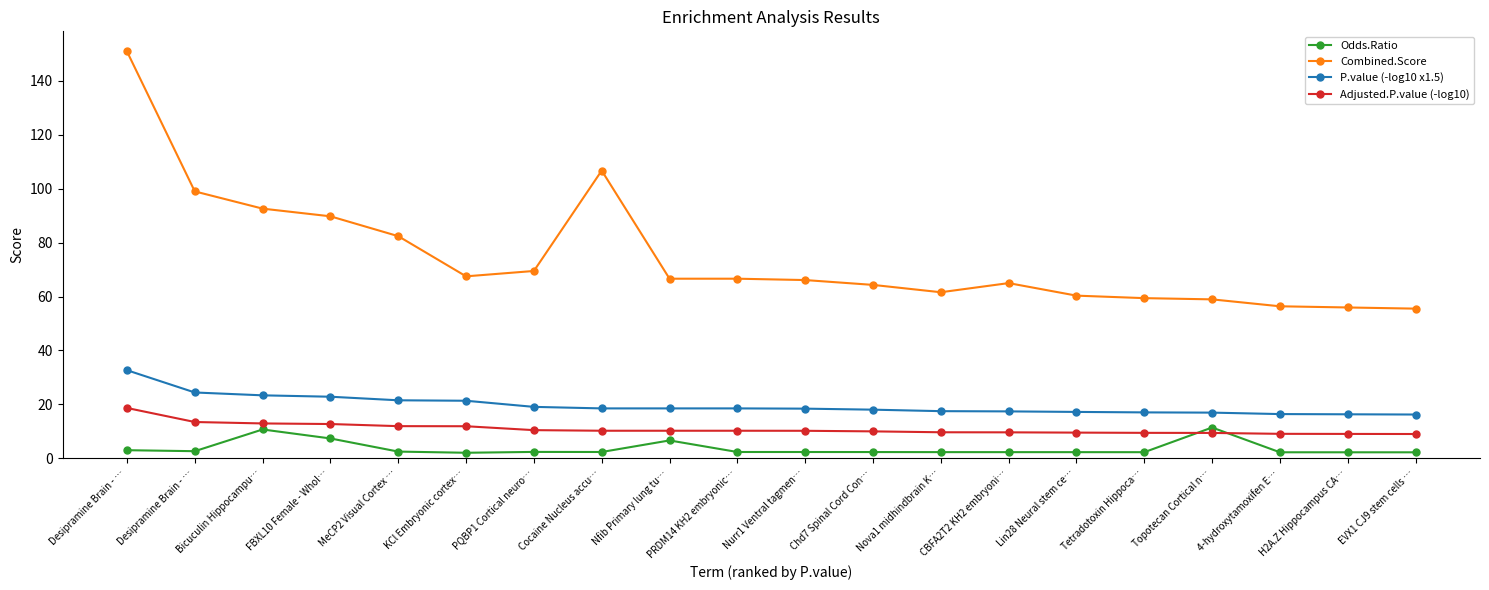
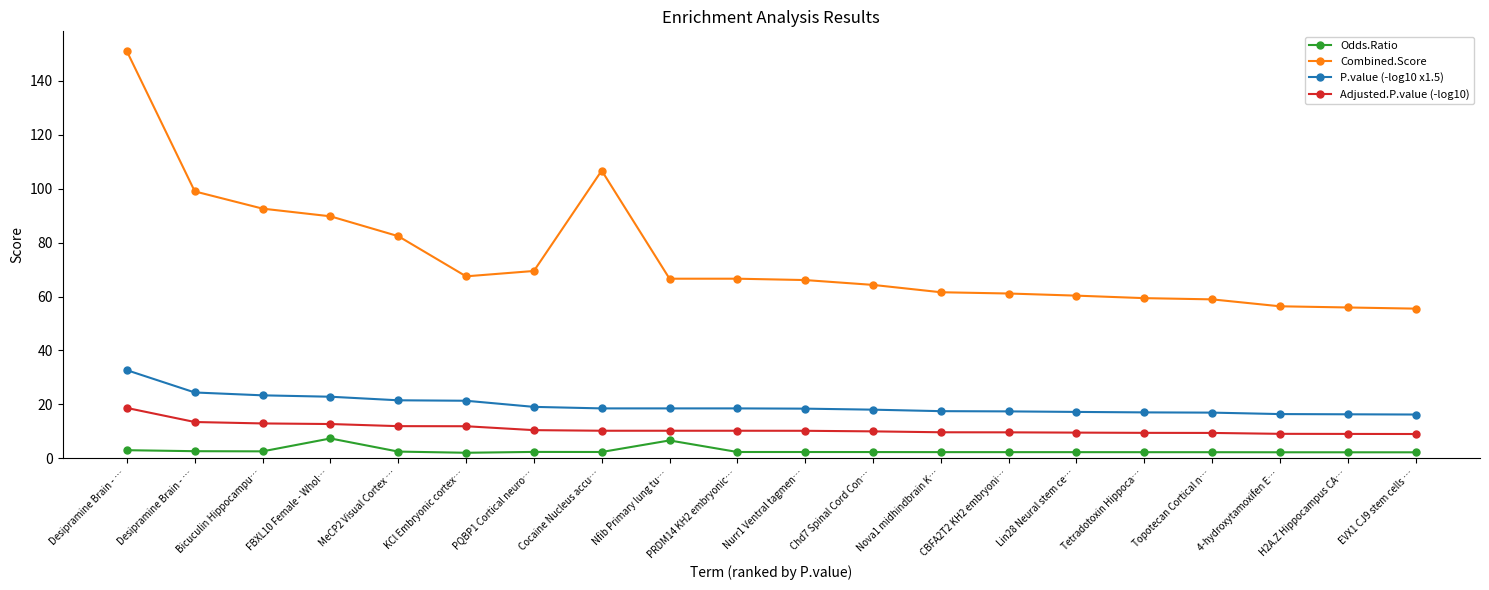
  {
    "Odds.Ratio": {
-     "Bicuculin Hippocampu…": 11,
+     "Bicuculin Hippocampu…": 3,
      "FBXL10 Female - Whol…": 7,
      "MeCP2 Visual Cortex …": 2,
      "KCl Embryonic cortex…": 2,
      "PQBP1 Cortical neuro…": 2,
      "Cocaine Nucleus accu…": 2,
      "Nfib Primary lung tu…": 7,
      "PRDM14 KH2 embryonic…": 2,
      "Nurr1 Ventral tagmen…": 2,
      "Chd7 Spinal Cord Con…": 2,
      "Nova1 midhindbrain K…": 2,
      "CBFA2T2 KH2 embryoni…": 2,
      "Lin28 Neural stem ce…": 2,
      "Tetradotoxin Hippoca…": 2,
-     "Topotecan Cortical n…": 11,
+     "Topotecan Cortical n…": 2,
      "4-hydroxytamoxifen E…": 2,
      "H2A.Z Hippocampus CA…": 2,
      "EVX1 CJ9 stem cells …": 2
    },
    "Combined.Score": {
      "Bicuculin Hippocampu…": 93,
      "FBXL10 Female - Whol…": 90,
      "MeCP2 Visual Cortex …": 82,
      "KCl Embryonic cortex…": 67,
      "PQBP1 Cortical neuro…": 69,
      "Cocaine Nucleus accu…": 107,
      "Nfib Primary lung tu…": 67,
      "PRDM14 KH2 embryonic…": 67,
      "Nurr1 Ventral tagmen…": 66,
      "Chd7 Spinal Cord Con…": 64,
      "Nova1 midhindbrain K…": 62,
-     "CBFA2T2 KH2 embryoni…": 65,
+     "CBFA2T2 KH2 embryoni…": 61,
      "Lin28 Neural stem ce…": 60,
      "Tetradotoxin Hippoca…": 59,
      "Topotecan Cortical n…": 59,
      "4-hydroxytamoxifen E…": 56,
      "H2A.Z Hippocampus CA…": 56,
      "EVX1 CJ9 stem cells …": 56
    },
    "P.value (-log10 x1.5)": {
      "Bicuculin Hippocampu…": 23,
      "FBXL10 Female - Whol…": 23,
      "MeCP2 Visual Cortex …": 22,
      "KCl Embryonic cortex…": 21,
      "PQBP1 Cortical neuro…": 19,
      "Cocaine Nucleus accu…": 19,
      "Nfib Primary lung tu…": 19,
      "PRDM14 KH2 embryonic…": 19,
      "Nurr1 Ventral tagmen…": 18,
      "Chd7 Spinal Cord Con…": 18,
      "Nova1 midhindbrain K…": 17,
      "CBFA2T2 KH2 embryoni…": 17,
      "Lin28 Neural stem ce…": 17,
      "Tetradotoxin Hippoca…": 17,
      "Topotecan Cortical n…": 17,
      "4-hydroxytamoxifen E…": 16,
      "H2A.Z Hippocampus CA…": 16,
      "EVX1 CJ9 stem cells …": 16
    },
    "Adjusted.P.value (-log10)": {
      "Bicuculin Hippocampu…": 13,
      "FBXL10 Female - Whol…": 13,
      "MeCP2 Visual Cortex …": 12,
      "KCl Embryonic cortex…": 12,
      "PQBP1 Cortical neuro…": 10,
      "Cocaine Nucleus accu…": 10,
      "Nfib Primary lung tu…": 10,
      "PRDM14 KH2 embryonic…": 10,
      "Nurr1 Ventral tagmen…": 10,
      "Chd7 Spinal Cord Con…": 10,
      "Nova1 midhindbrain K…": 10,
      "CBFA2T2 KH2 embryoni…": 10,
      "Lin28 Neural stem ce…": 10,
      "Tetradotoxin Hippoca…": 9,
      "Topotecan Cortical n…": 9,
      "4-hydroxytamoxifen E…": 9,
      "H2A.Z Hippocampus CA…": 9,
      "EVX1 CJ9 stem cells …": 9
    }
  }
